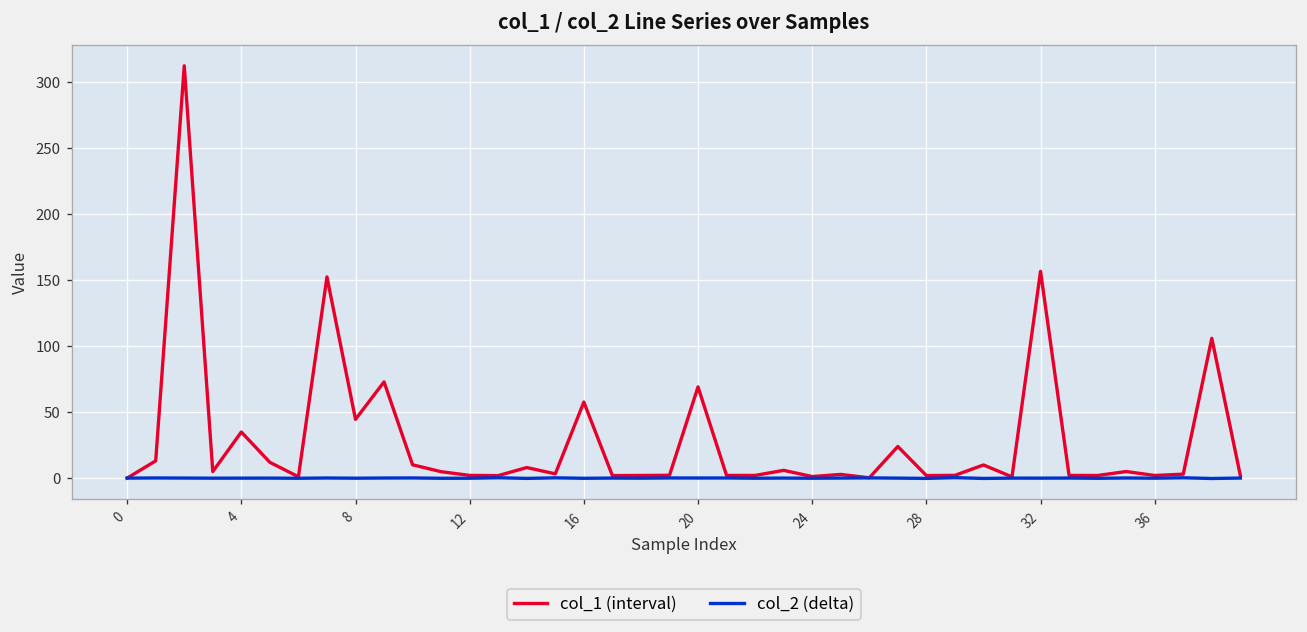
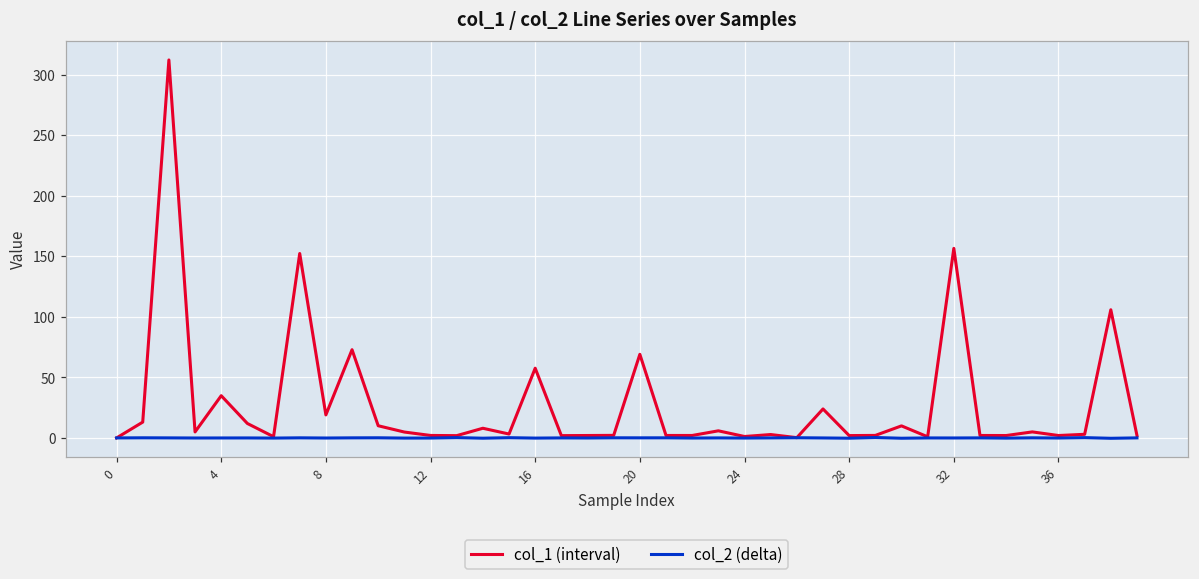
  {
    "col_1 (interval)": {
      "4": 35,
-     "8": 44,
+     "8": 19,
      "16": 58,
      "20": 69,
      "32": 157
    },
    "col_2 (delta)": {
      "4": 0,
      "8": 0,
      "16": 0,
      "20": 0,
      "32": 0
    }
  }
